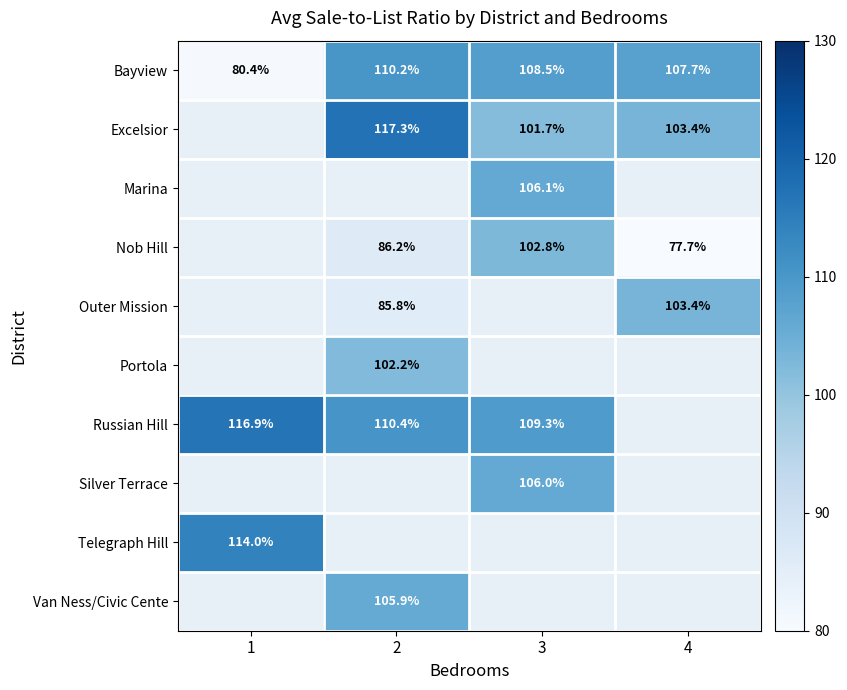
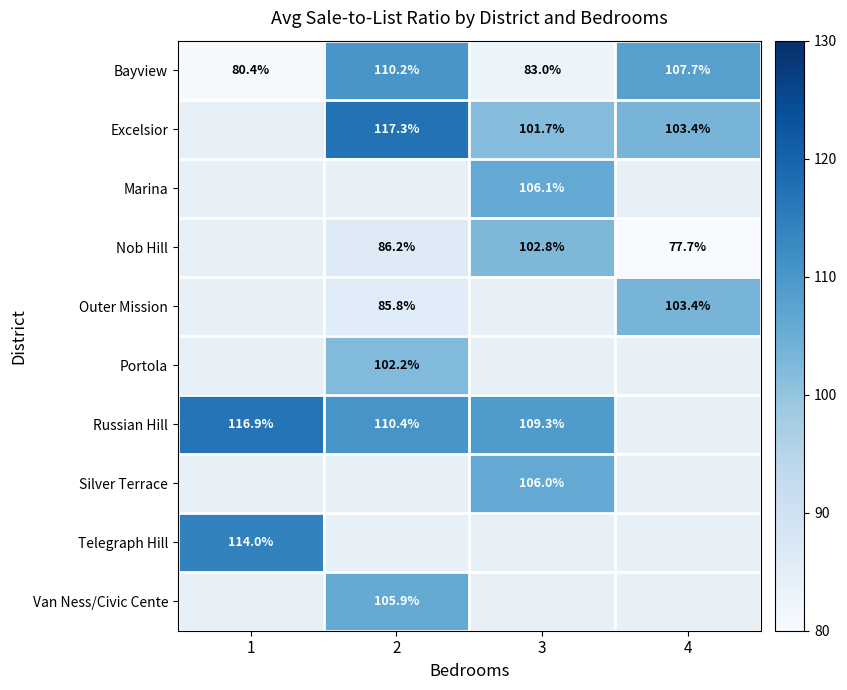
  {
    "Bayview": {
      "1": "80.4%",
      "2": "110.2%",
-     "3": "108.5%",
+     "3": "83.0%",
      "4": "107.7%"
    },
    "Excelsior": {
      "2": "117.3%",
      "3": "101.7%",
      "4": "103.4%"
    },
    "Marina": {
      "3": "106.1%"
    },
    "Nob Hill": {
      "2": "86.2%",
      "3": "102.8%",
      "4": "77.7%"
    },
    "Outer Mission": {
      "2": "85.8%",
      "4": "103.4%"
    },
    "Portola": {
      "2": "102.2%"
    },
    "Russian Hill": {
      "1": "116.9%",
      "2": "110.4%",
      "3": "109.3%"
    },
    "Silver Terrace": {
      "3": "106.0%"
    },
    "Telegraph Hill": {
      "1": "114.0%"
    },
    "Van Ness/Civic Cente": {
      "2": "105.9%"
    }
  }
